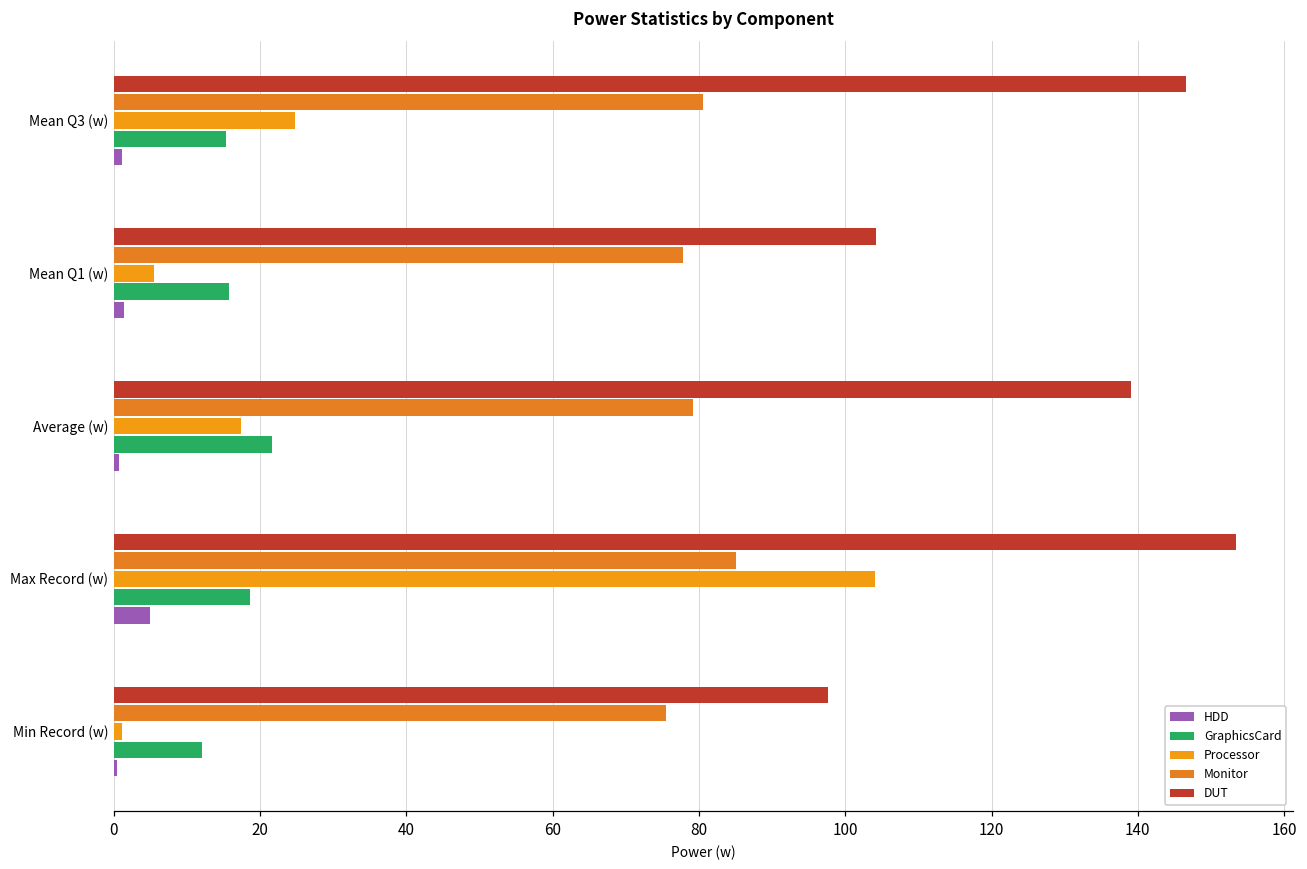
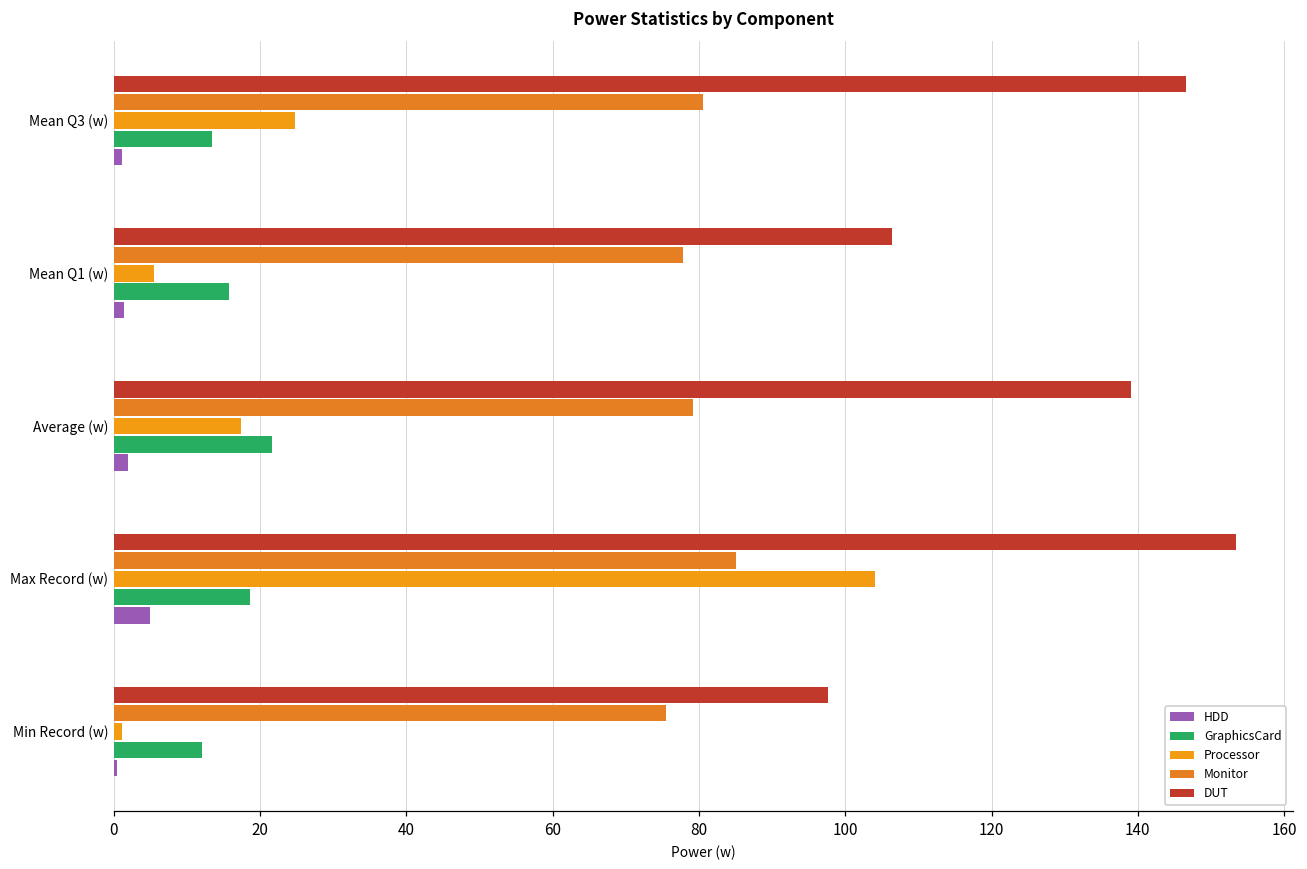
  {
    "HDD": {
      "Mean Q3 (w)": 1,
      "Mean Q1 (w)": 1,
-     "Average (w)": 1,
+     "Average (w)": 2,
      "Max Record (w)": 5,
      "Min Record (w)": 0
    },
    "GraphicsCard": {
-     "Mean Q3 (w)": 15,
+     "Mean Q3 (w)": 13,
      "Mean Q1 (w)": 16,
      "Average (w)": 22,
      "Max Record (w)": 19,
      "Min Record (w)": 12
    },
    "DUT": {
      "Mean Q3 (w)": 147,
-     "Mean Q1 (w)": 104,
+     "Mean Q1 (w)": 106,
      "Average (w)": 139,
      "Max Record (w)": 153,
      "Min Record (w)": 98
    }
  }
